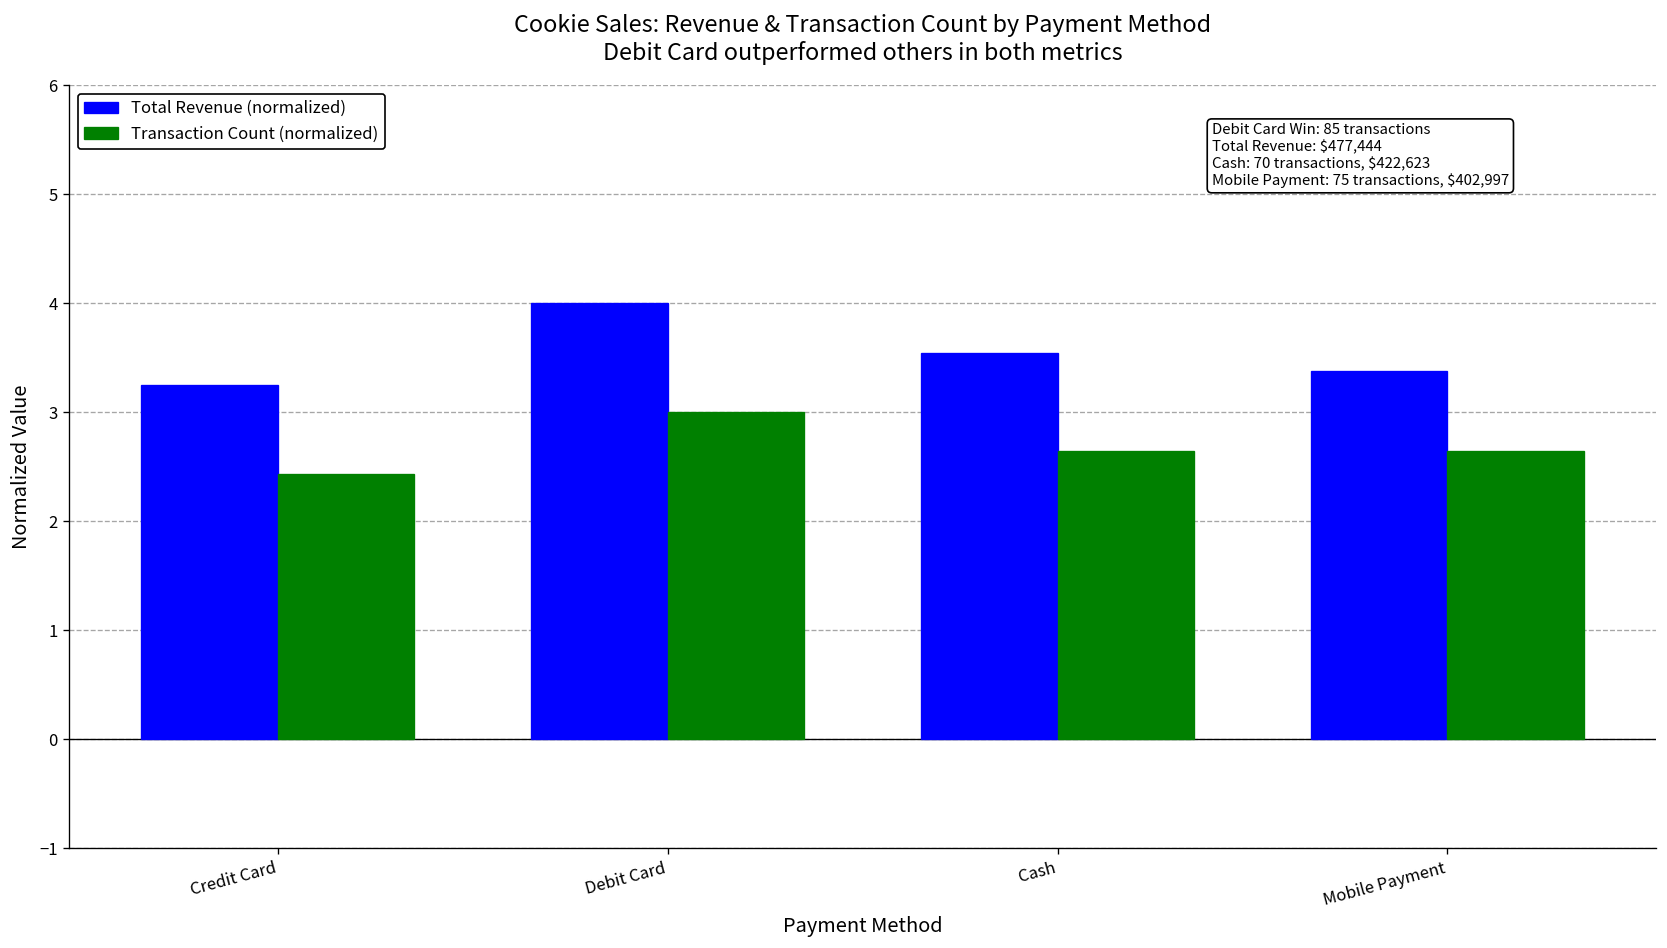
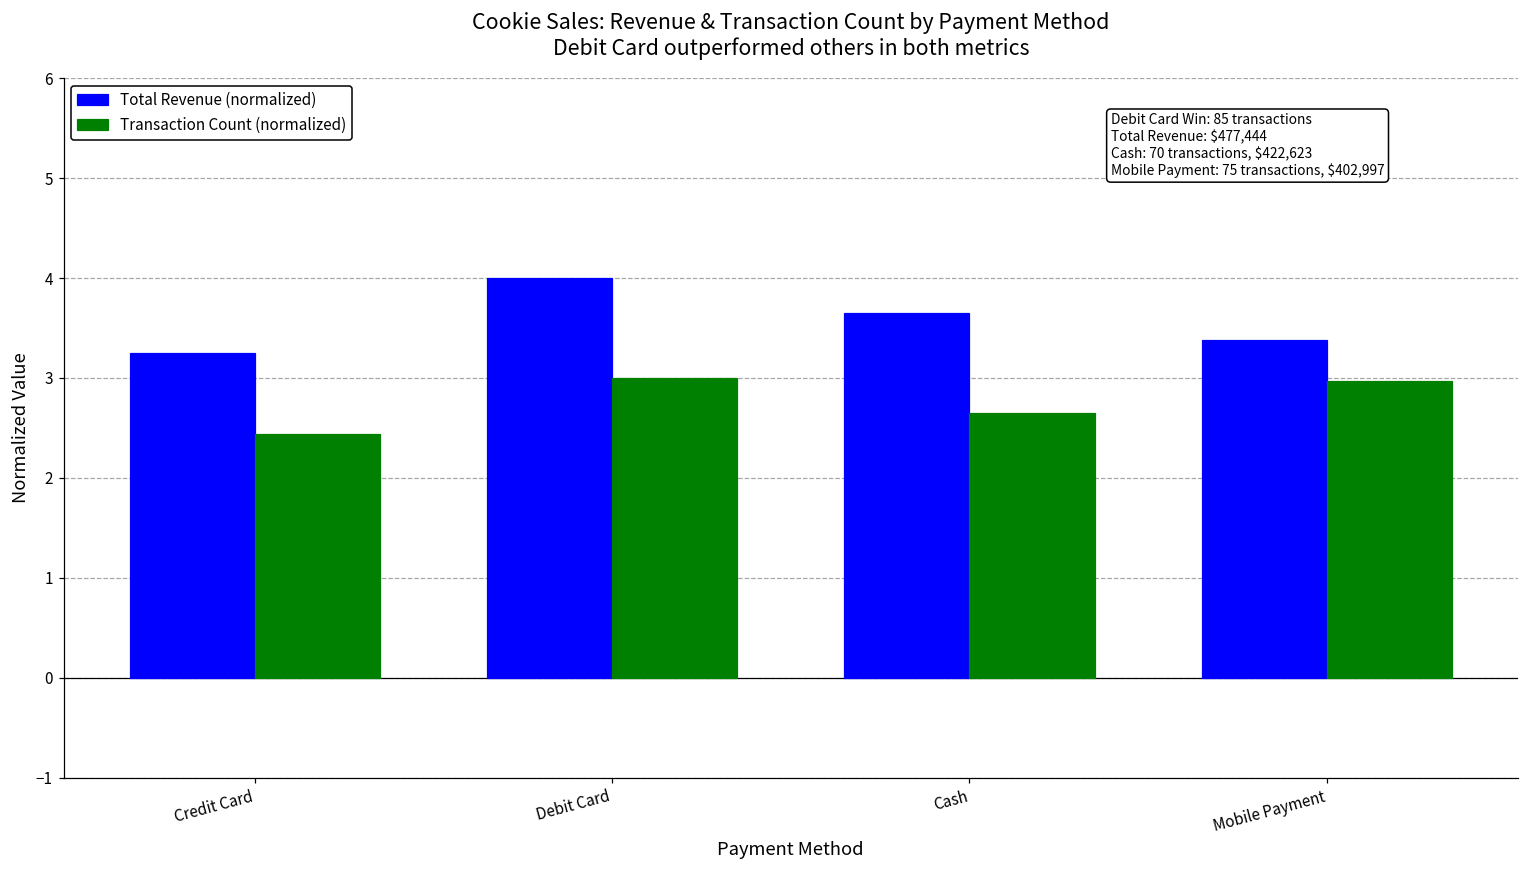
  {
    "Total Revenue (normalized)": {
      "Credit Card": 3.3,
      "Debit Card": 4.0,
-     "Cash": 3.5,
+     "Cash": 3.7,
      "Mobile Payment": 3.4
    },
    "Transaction Count (normalized)": {
      "Credit Card": 2.4,
      "Debit Card": 3.0,
      "Cash": 2.6,
-     "Mobile Payment": 2.6
+     "Mobile Payment": 3.0
    }
  }
